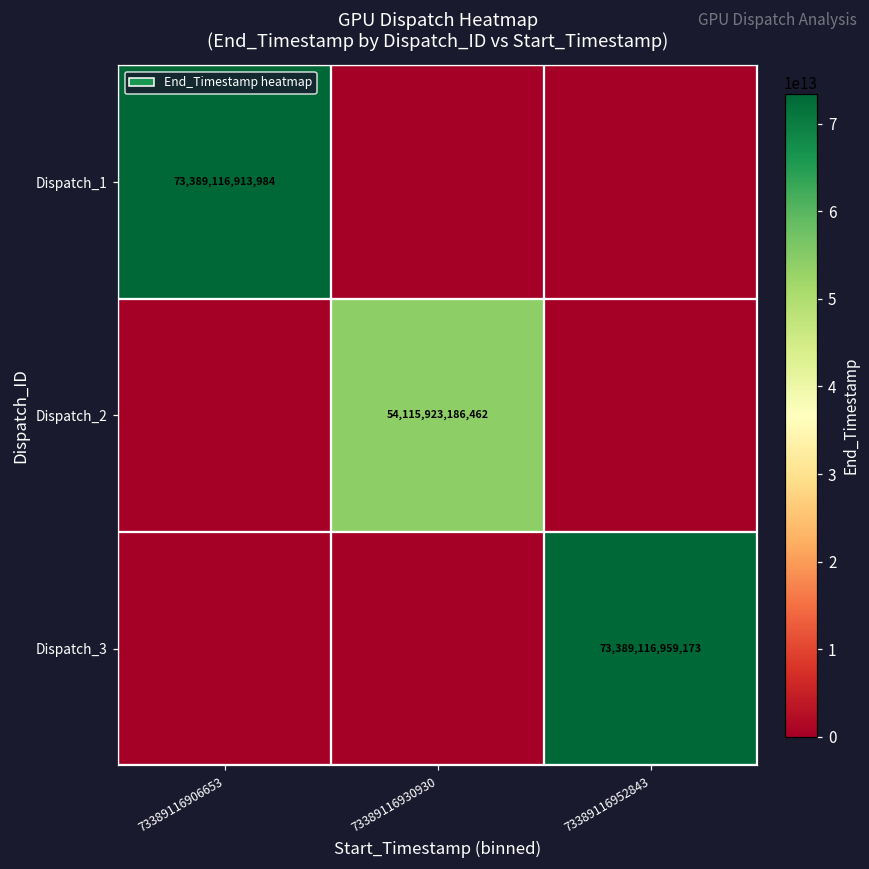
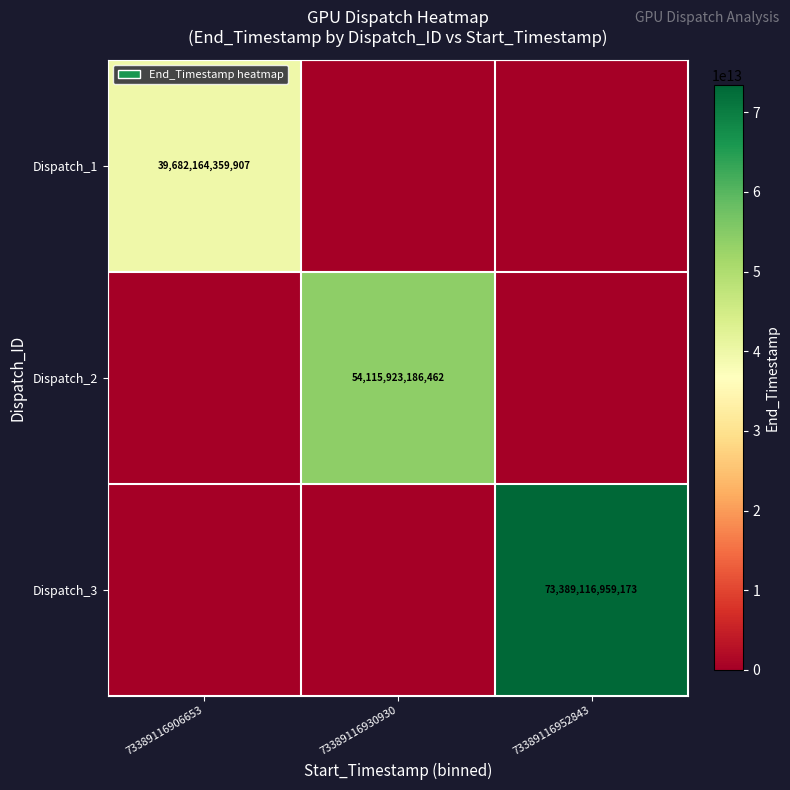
  {
    "Dispatch_1": {
-     "73389116906653": "73,389,116,913,984"
+     "73389116906653": "39,682,164,359,907"
    },
    "Dispatch_2": {
      "73389116930930": "54,115,923,186,462"
    },
    "Dispatch_3": {
      "73389116952843": "73,389,116,959,173"
    }
  }
